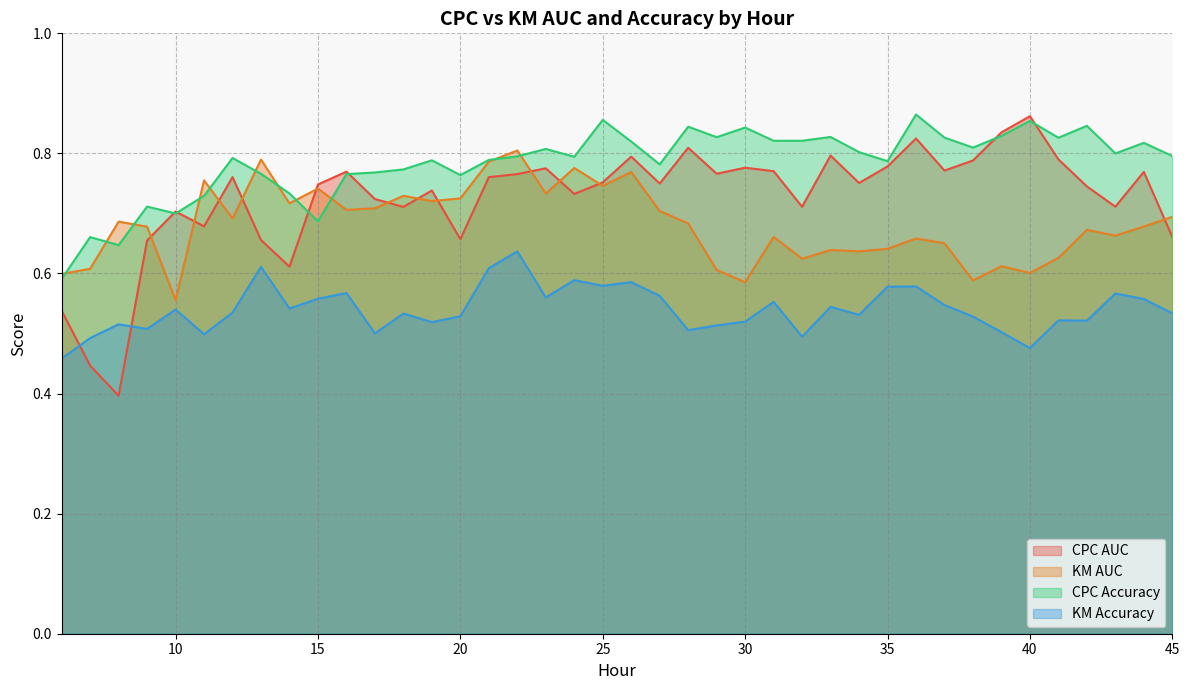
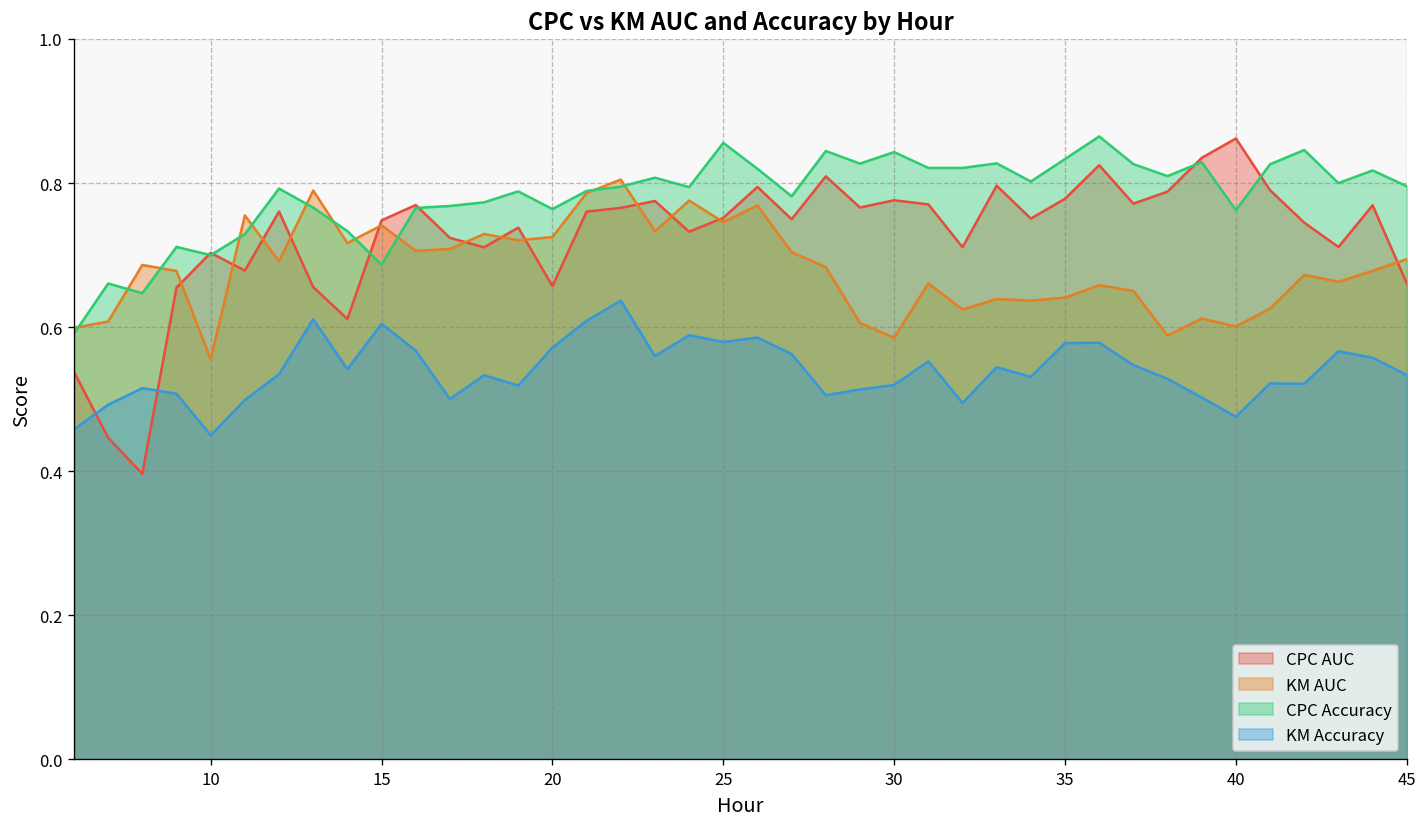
  {
    "CPC Accuracy": {
      "15": 0.69,
      "20": 0.76,
      "25": 0.86,
      "30": 0.84,
-     "35": 0.79,
-     "40": 0.85,
+     "35": 0.83,
+     "40": 0.76,
      "45": 0.80
    },
    "KM Accuracy": {
-     "10": 0.54,
-     "15": 0.56,
-     "20": 0.53,
+     "10": 0.45,
+     "15": 0.60,
+     "20": 0.57,
      "25": 0.58,
      "30": 0.52,
      "35": 0.58,
      "40": 0.48,
      "45": 0.53
    }
  }
